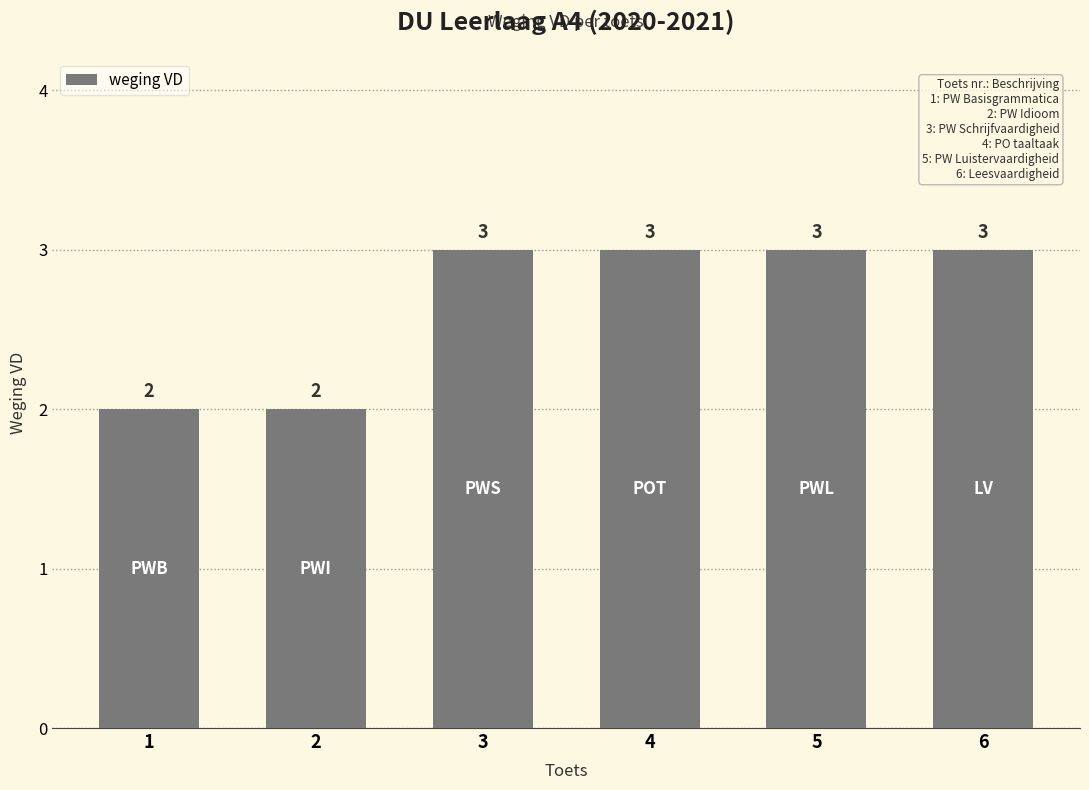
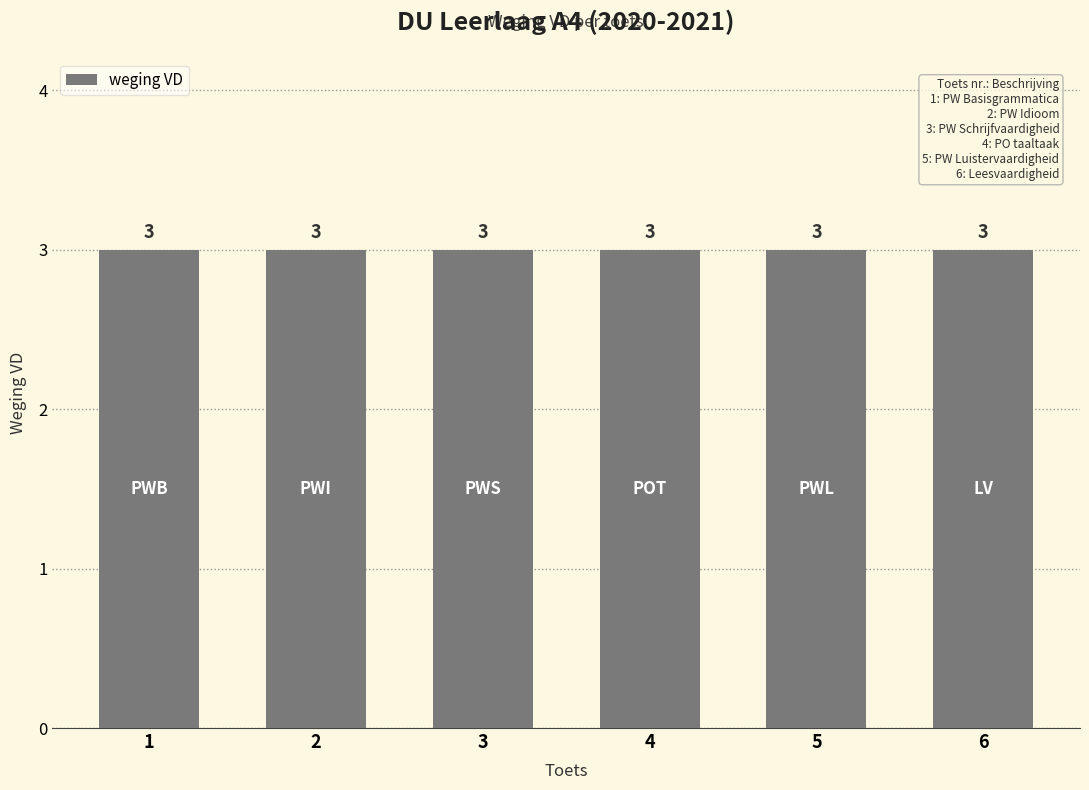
  {
-   "1": 2,
-   "2": 2,
+   "1": 3,
+   "2": 3,
    "3": 3,
    "4": 3,
    "5": 3,
    "6": 3
  }
